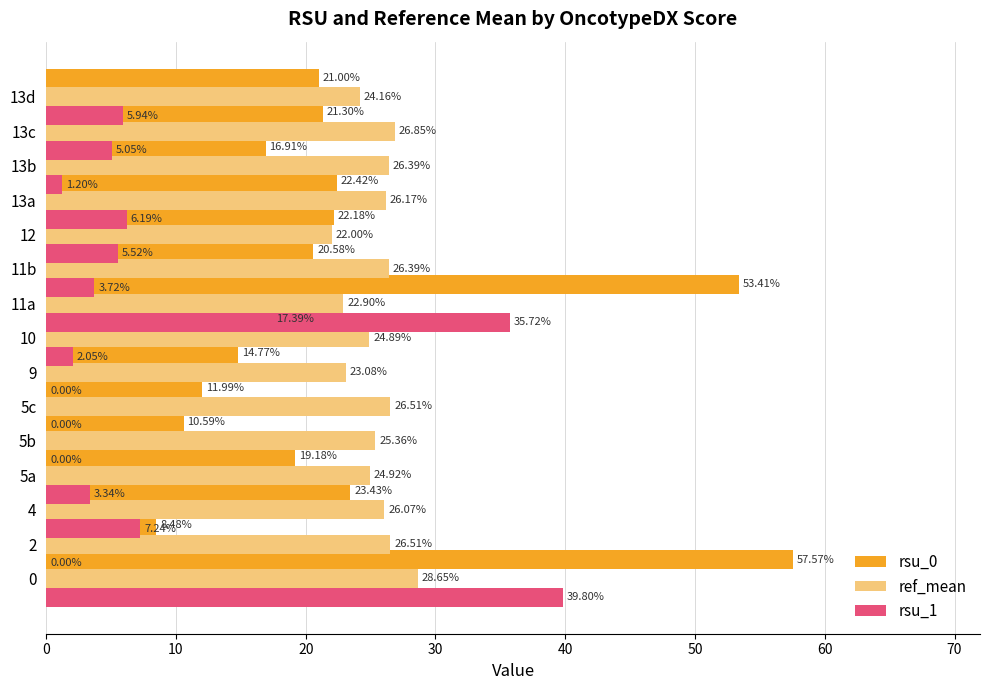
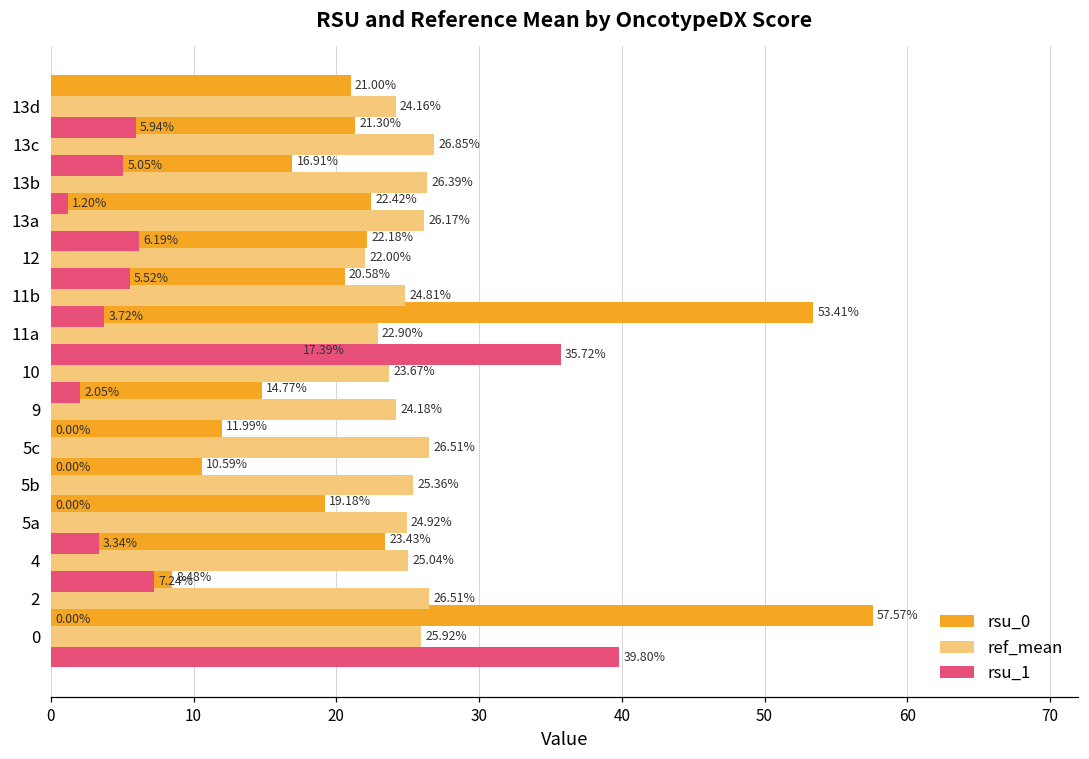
  {
    "ref_mean": {
      "13d": "24.16%",
      "13c": "26.85%",
      "13b": "26.39%",
      "13a": "26.17%",
      "12": "22.00%",
-     "11b": "26.39%",
+     "11b": "24.81%",
      "11a": "22.90%",
-     "10": "24.89%",
-     "9": "23.08%",
+     "10": "23.67%",
+     "9": "24.18%",
      "5c": "26.51%",
      "5b": "25.36%",
      "5a": "24.92%",
-     "4": "26.07%",
+     "4": "25.04%",
      "2": "26.51%",
-     "0": "28.65%"
+     "0": "25.92%"
    }
  }
